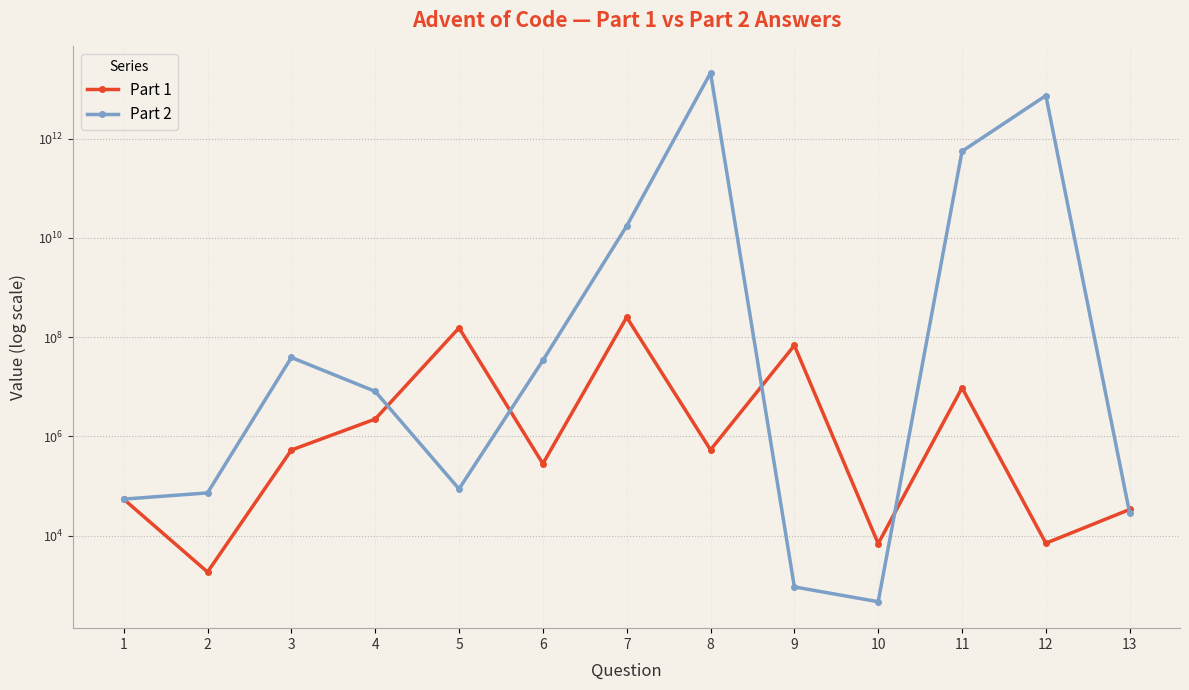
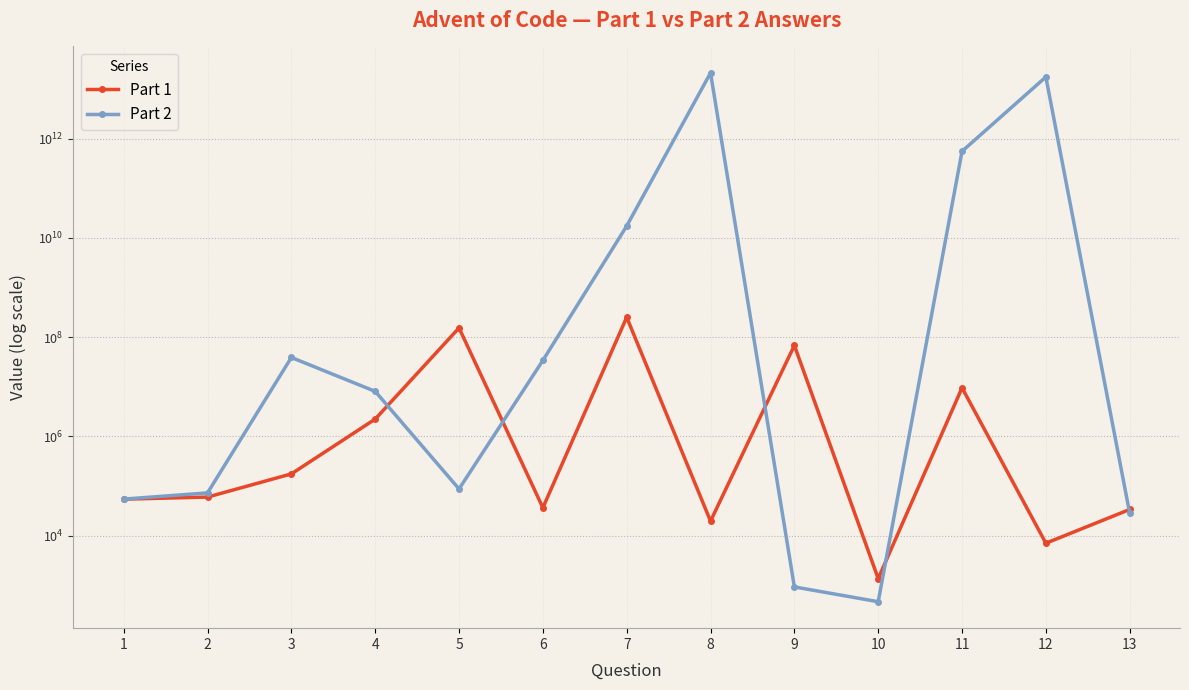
  {
    "Part 1": {
-     "2": 1900,
-     "3": 500000,
+     "2": 60000,
+     "3": 180000,
      "4": 2000000,
      "5": 150000000,
-     "6": 300000,
+     "6": 40000,
      "7": 300000000,
-     "8": 500000,
+     "8": 20000,
      "9": 70000000,
-     "10": 7000,
+     "10": 1400,
      "11": 10000000,
      "12": 7000,
      "13": 30000
    },
    "Part 2": {
      "2": 70000,
      "3": 40000000,
      "4": 8000000,
      "5": 90000,
      "6": 30000000,
      "7": 17000000000,
      "8": 21000000000000,
      "9": 900,
      "10": 500,
      "11": 600000000000,
-     "12": 7000000000000,
+     "12": 17000000000000,
      "13": 30000
    }
  }
